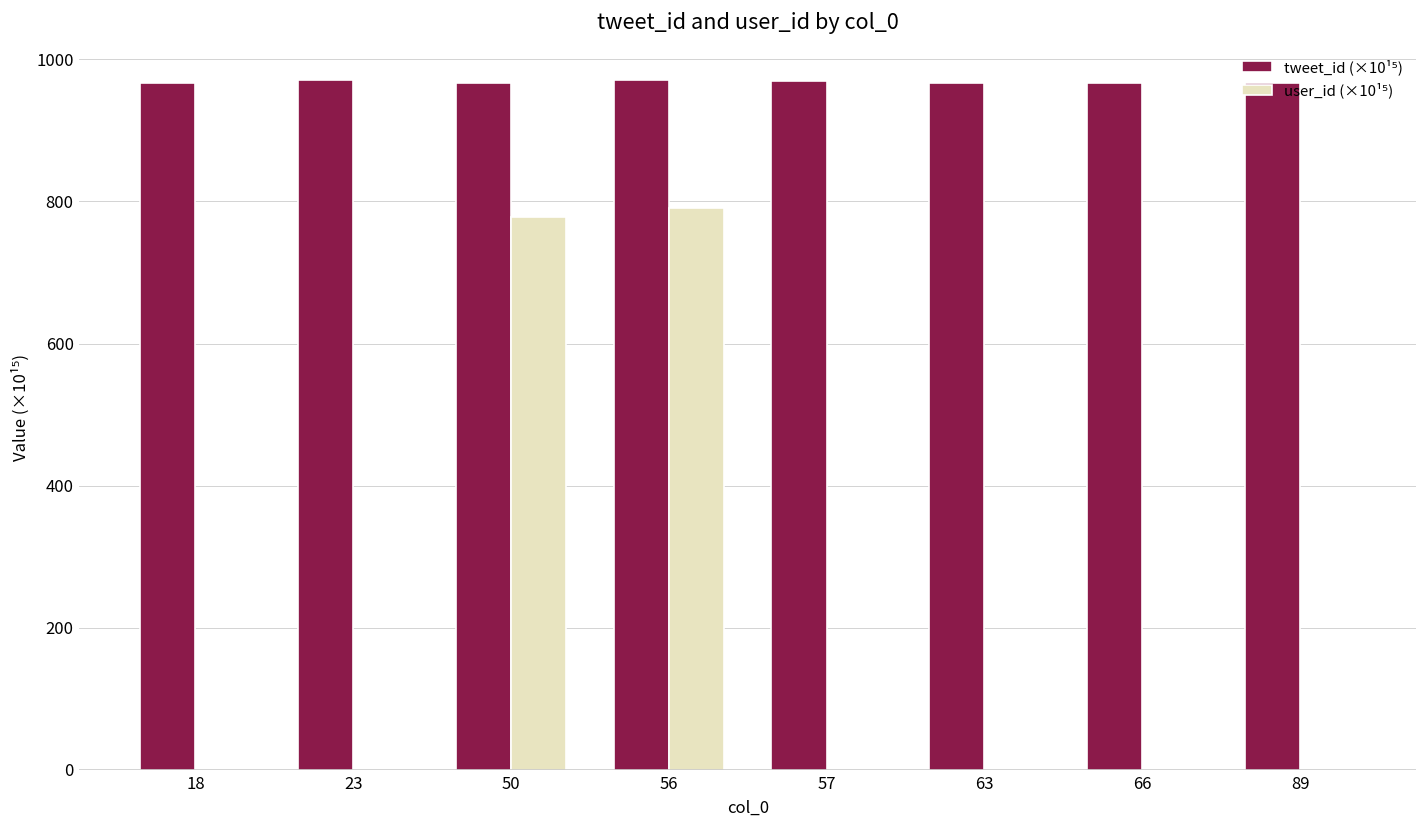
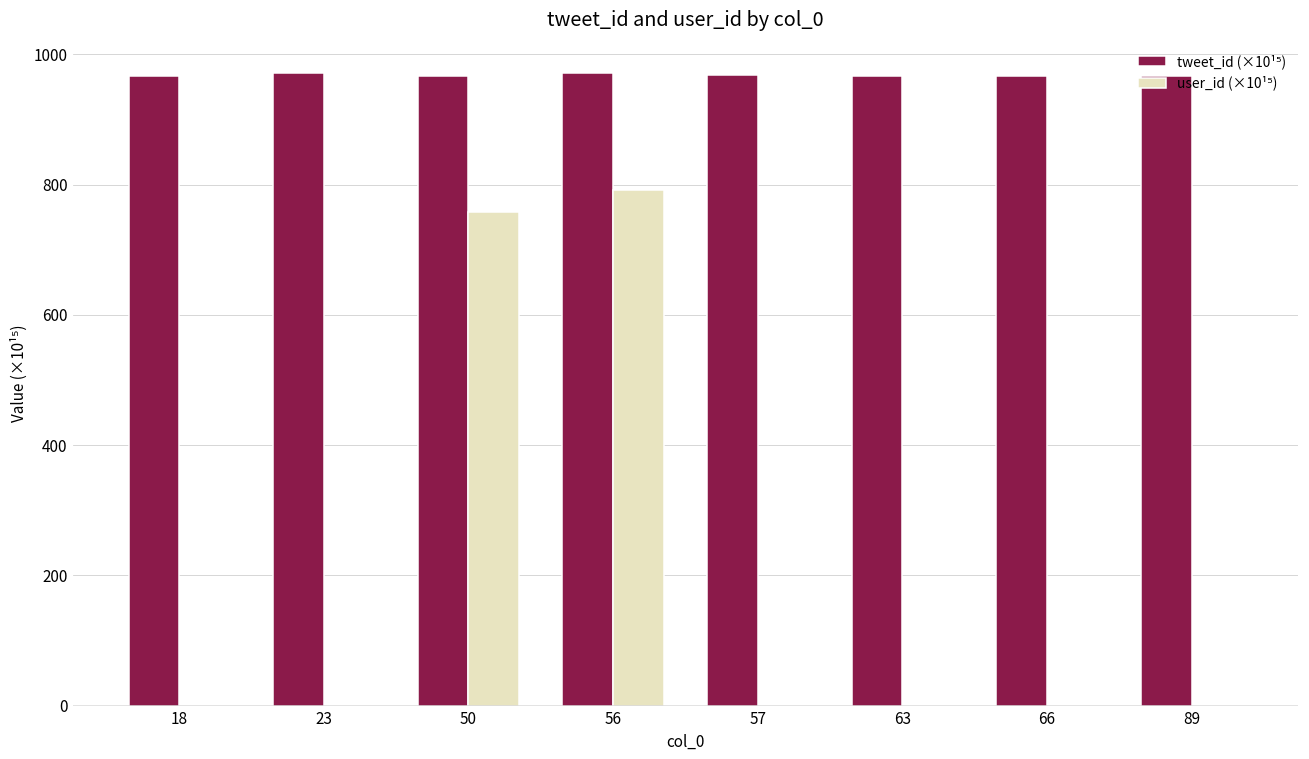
  {
    "tweet_id (×10¹⁵)": {
      "18": 970,
      "23": 970,
      "50": 970,
      "56": 970,
      "57": 970,
      "63": 970,
      "66": 970,
      "89": 970
    },
    "user_id (×10¹⁵)": {
-     "50": 780,
+     "50": 760,
      "56": 790
    }
  }
